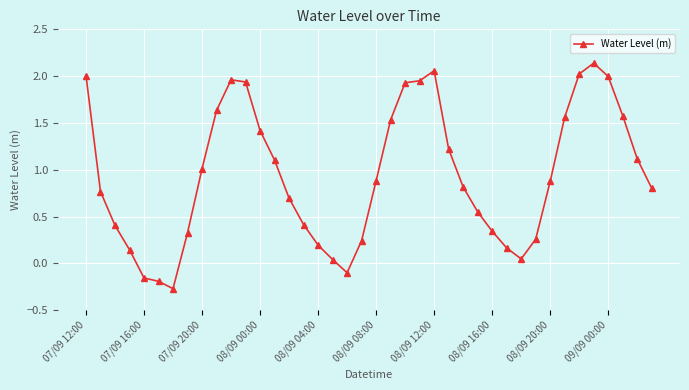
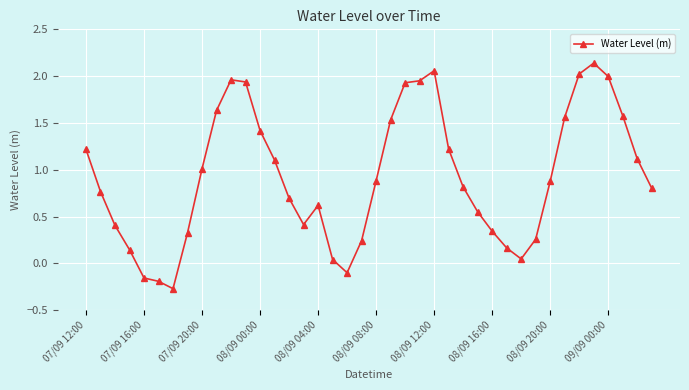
  {
-   "07/09 12:00": 2.0,
+   "07/09 12:00": 1.2,
    "07/09 16:00": -0.2,
    "07/09 20:00": 1.0,
    "08/09 00:00": 1.4,
-   "08/09 04:00": 0.2,
+   "08/09 04:00": 0.6,
    "08/09 08:00": 0.9,
    "08/09 12:00": 2.1,
    "08/09 16:00": 0.3,
    "08/09 20:00": 0.9,
    "09/09 00:00": 2.0
  }
